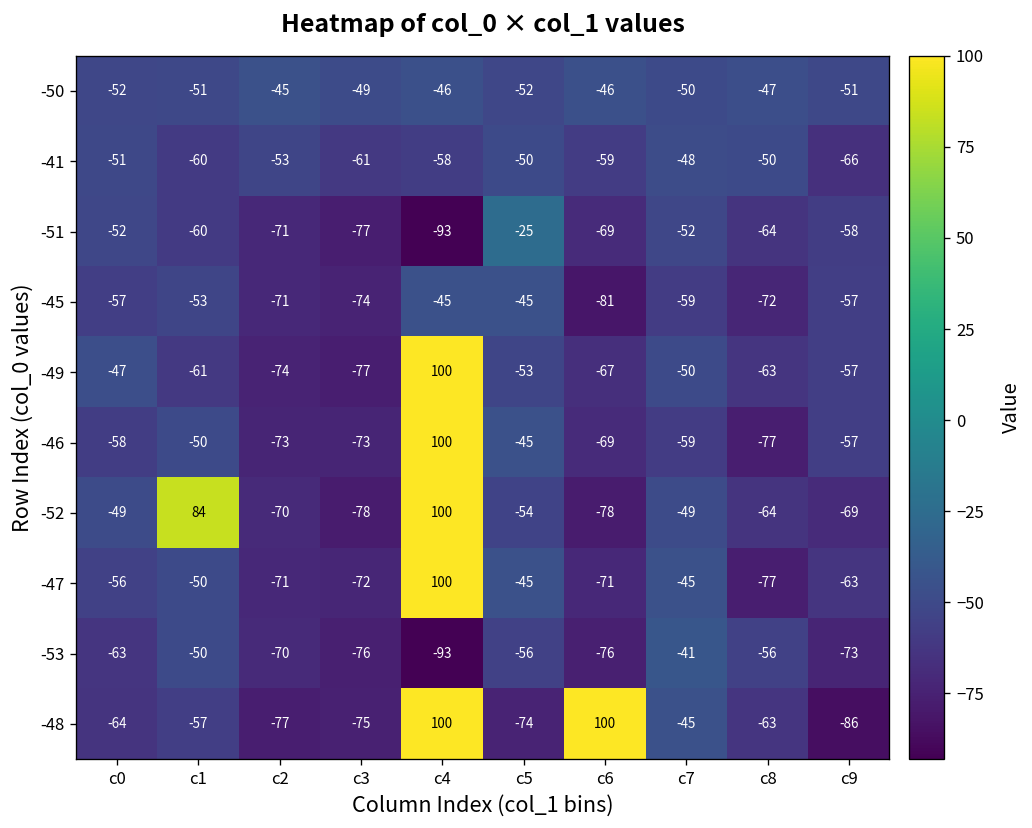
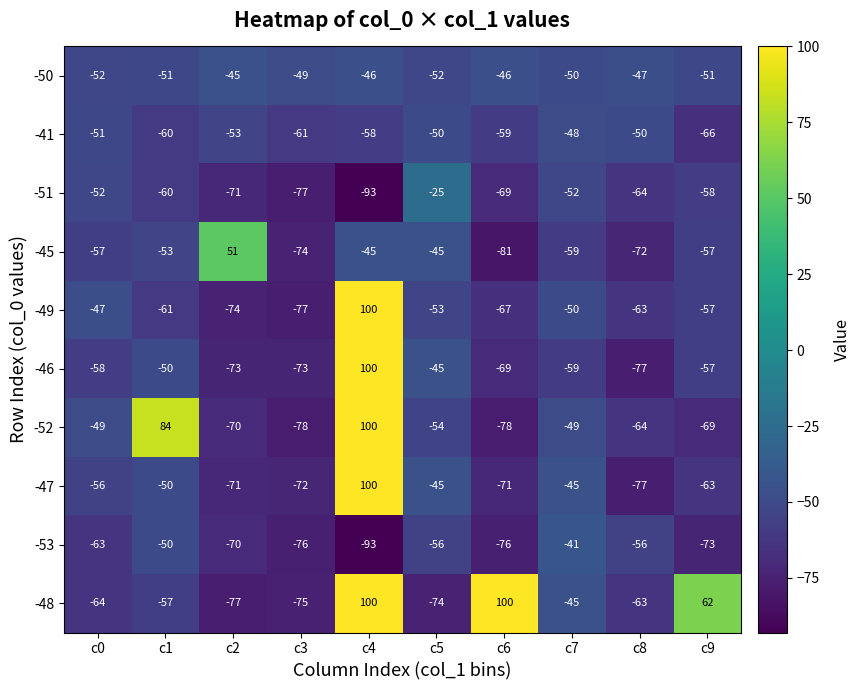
  {
    "-50": {
      "c0": -52,
      "c1": -51,
      "c2": -45,
      "c3": -49,
      "c4": -46,
      "c5": -52,
      "c6": -46,
      "c7": -50,
      "c8": -47,
      "c9": -51
    },
    "-41": {
      "c0": -51,
      "c1": -60,
      "c2": -53,
      "c3": -61,
      "c4": -58,
      "c5": -50,
      "c6": -59,
      "c7": -48,
      "c8": -50,
      "c9": -66
    },
    "-51": {
      "c0": -52,
      "c1": -60,
      "c2": -71,
      "c3": -77,
      "c4": -93,
      "c5": -25,
      "c6": -69,
      "c7": -52,
      "c8": -64,
      "c9": -58
    },
    "-45": {
      "c0": -57,
      "c1": -53,
-     "c2": -71,
+     "c2": 51,
      "c3": -74,
      "c4": -45,
      "c5": -45,
      "c6": -81,
      "c7": -59,
      "c8": -72,
      "c9": -57
    },
    "-49": {
      "c0": -47,
      "c1": -61,
      "c2": -74,
      "c3": -77,
      "c4": 100,
      "c5": -53,
      "c6": -67,
      "c7": -50,
      "c8": -63,
      "c9": -57
    },
    "-46": {
      "c0": -58,
      "c1": -50,
      "c2": -73,
      "c3": -73,
      "c4": 100,
      "c5": -45,
      "c6": -69,
      "c7": -59,
      "c8": -77,
      "c9": -57
    },
    "-52": {
      "c0": -49,
      "c1": 84,
      "c2": -70,
      "c3": -78,
      "c4": 100,
      "c5": -54,
      "c6": -78,
      "c7": -49,
      "c8": -64,
      "c9": -69
    },
    "-47": {
      "c0": -56,
      "c1": -50,
      "c2": -71,
      "c3": -72,
      "c4": 100,
      "c5": -45,
      "c6": -71,
      "c7": -45,
      "c8": -77,
      "c9": -63
    },
    "-53": {
      "c0": -63,
      "c1": -50,
      "c2": -70,
      "c3": -76,
      "c4": -93,
      "c5": -56,
      "c6": -76,
      "c7": -41,
      "c8": -56,
      "c9": -73
    },
    "-48": {
      "c0": -64,
      "c1": -57,
      "c2": -77,
      "c3": -75,
      "c4": 100,
      "c5": -74,
      "c6": 100,
      "c7": -45,
      "c8": -63,
-     "c9": -86
+     "c9": 62
    }
  }
